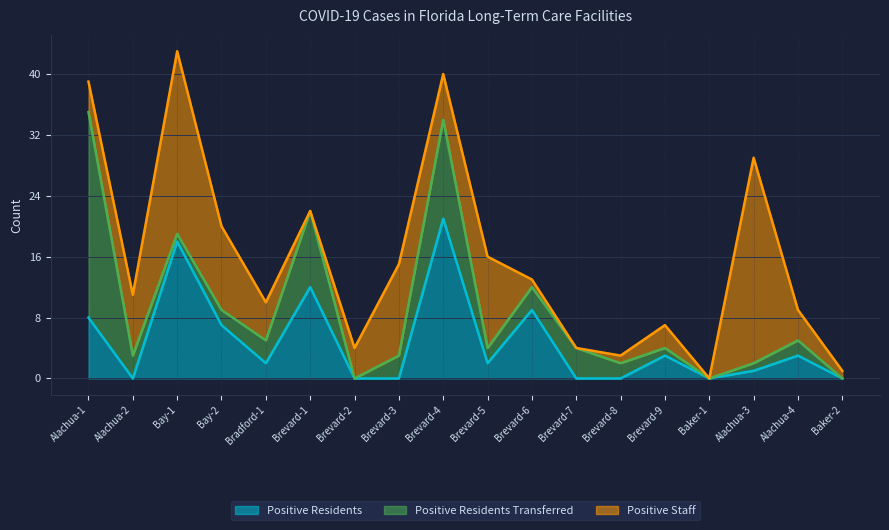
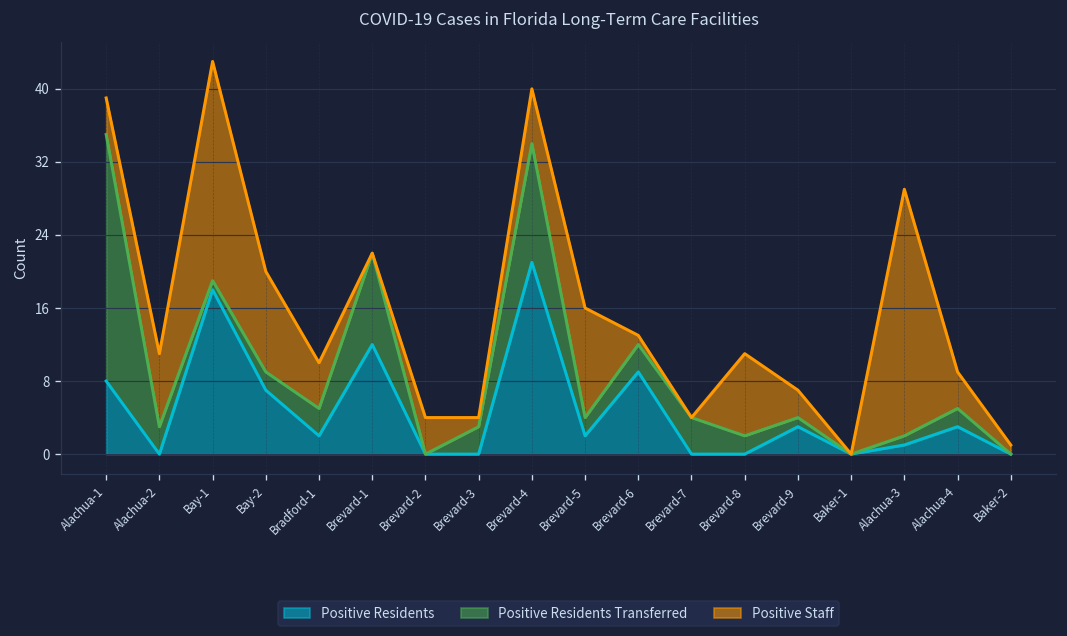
  {
    "Positive Residents": {
      "Alachua-1": 8,
      "Alachua-2": 0,
      "Bay-1": 18,
      "Bay-2": 7,
      "Bradford-1": 2,
      "Brevard-1": 12,
      "Brevard-3": 0,
      "Brevard-4": 21,
      "Brevard-5": 2,
      "Brevard-6": 9,
      "Brevard-7": 0,
      "Brevard-8": 0,
      "Brevard-9": 3,
      "Alachua-3": 1,
      "Alachua-4": 3
    },
    "Positive Residents Transferred": {
      "Alachua-1": 27,
      "Alachua-2": 3,
      "Bay-1": 1,
      "Bay-2": 2,
      "Bradford-1": 3,
      "Brevard-3": 3,
      "Brevard-4": 13,
      "Brevard-5": 2,
      "Brevard-6": 3,
      "Brevard-8": 2,
      "Brevard-9": 1,
      "Alachua-3": 1,
      "Alachua-4": 2
    },
    "Positive Staff": {
      "Alachua-1": 4,
      "Alachua-2": 8,
      "Bay-1": 24,
      "Bay-2": 11,
      "Bradford-1": 5,
      "Brevard-2": 4,
-     "Brevard-3": 12,
+     "Brevard-3": 1,
      "Brevard-4": 6,
      "Brevard-5": 12,
      "Brevard-6": 1,
-     "Brevard-8": 1,
+     "Brevard-8": 9,
      "Brevard-9": 3,
      "Alachua-3": 27,
      "Alachua-4": 4,
      "Baker-2": 1
    }
  }
